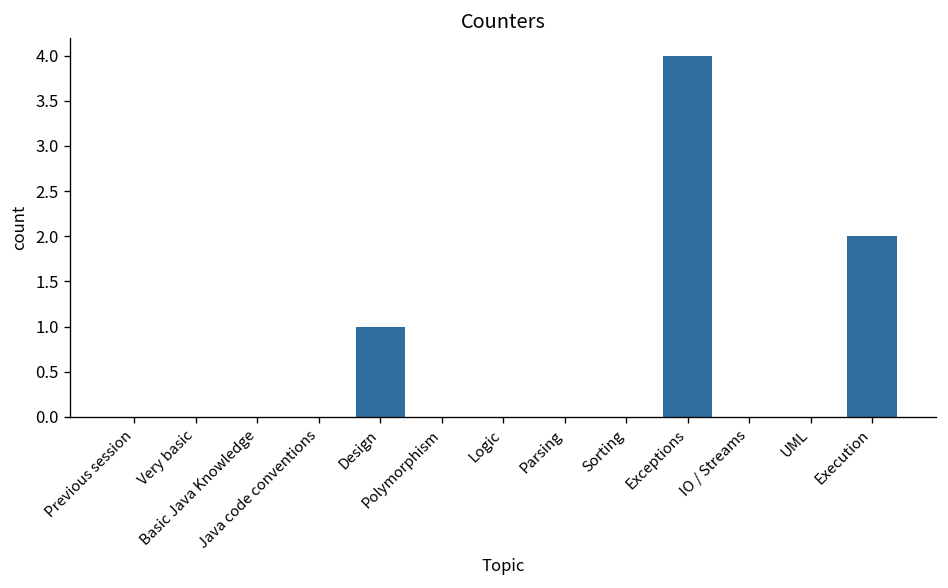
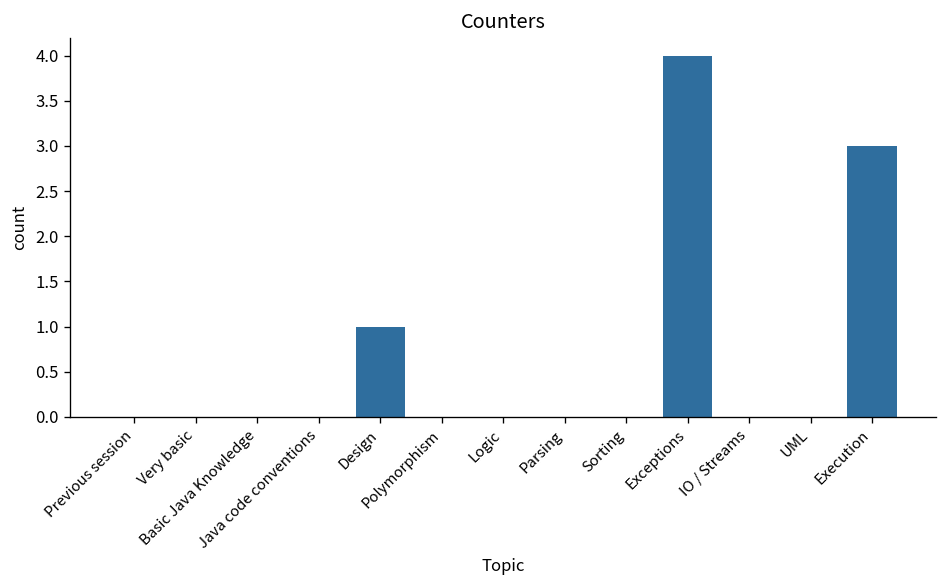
  {
    "Previous session": 0,
    "Very basic": 0,
    "Basic Java Knowledge": 0,
    "Java code conventions": 0,
    "Design": 1,
    "Polymorphism": 0,
    "Logic": 0,
    "Parsing": 0,
    "Sorting": 0,
    "Exceptions": 4,
    "IO / Streams": 0,
    "UML": 0,
-   "Execution": 2
+   "Execution": 3
  }
